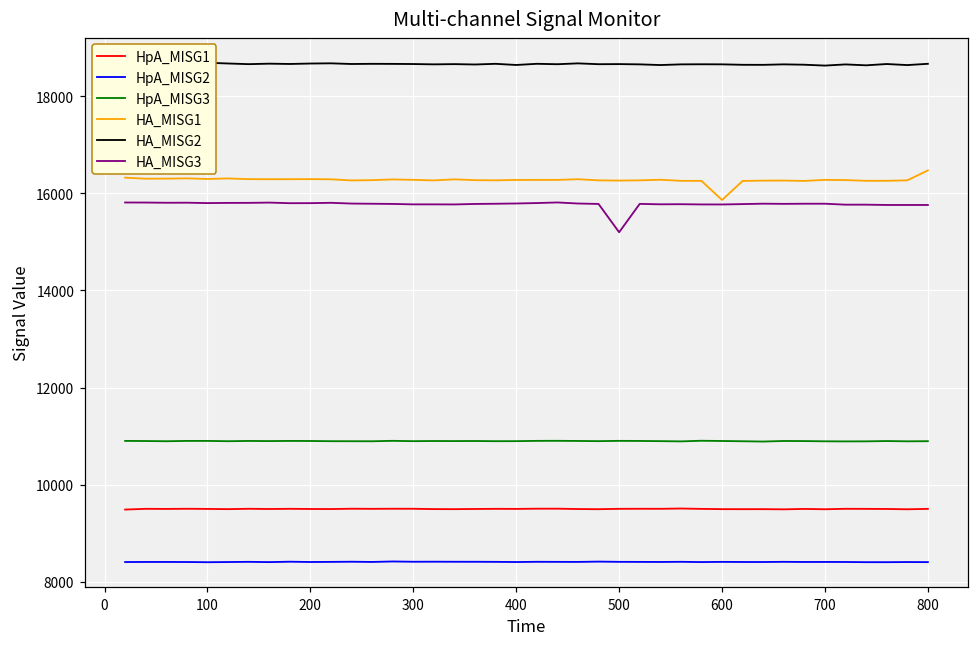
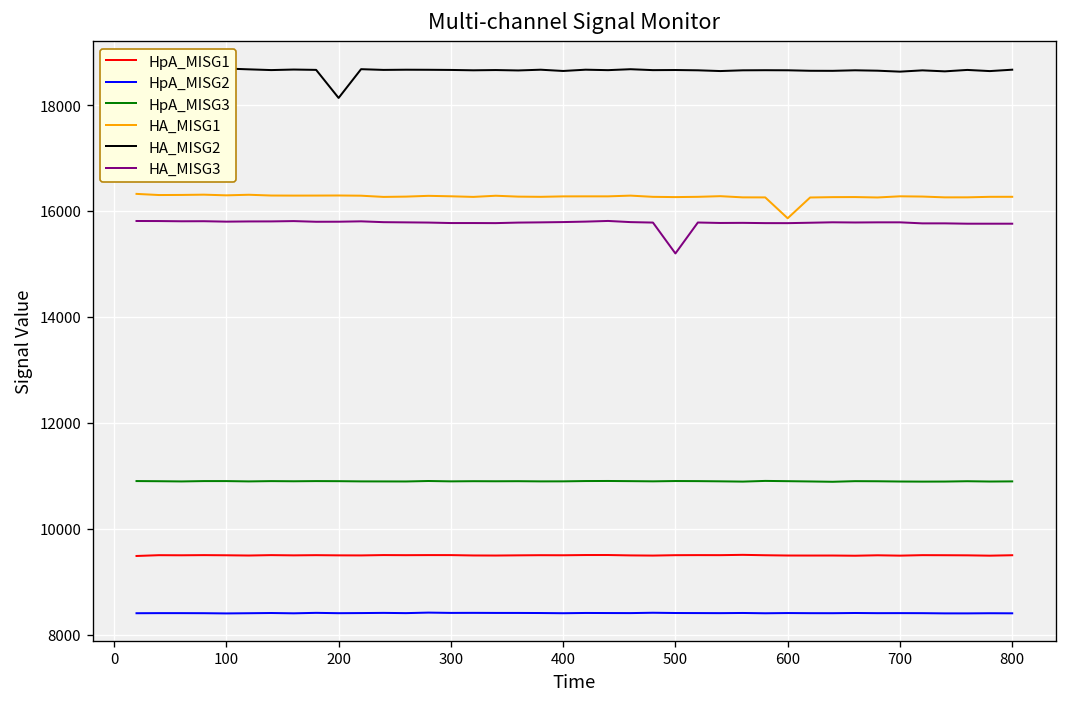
  {
    "HpA_MISG1": {
      "100": 9500,
      "200": 9500,
      "300": 9500,
      "400": 9500,
      "500": 9500,
      "600": 9500,
      "700": 9500,
      "800": 9500
    },
    "HpA_MISG2": {
      "100": 8400,
      "200": 8400,
      "300": 8400,
      "400": 8400,
      "500": 8400,
      "600": 8400,
      "700": 8400,
      "800": 8400
    },
    "HpA_MISG3": {
      "100": 10900,
      "200": 10900,
      "300": 10900,
      "400": 10900,
      "500": 10900,
      "600": 10900,
      "700": 10900,
      "800": 10900
    },
    "HA_MISG1": {
      "100": 16300,
      "200": 16300,
      "300": 16300,
      "400": 16300,
      "500": 16300,
      "600": 15900,
      "700": 16300,
-     "800": 16500
+     "800": 16300
    },
    "HA_MISG2": {
-     "200": 18700,
+     "200": 18100,
      "300": 18700,
      "400": 18600,
      "500": 18700,
      "600": 18700,
      "700": 18600,
      "800": 18700
    },
    "HA_MISG3": {
      "100": 15800,
      "200": 15800,
      "300": 15800,
      "400": 15800,
      "500": 15200,
      "600": 15800,
      "700": 15800,
      "800": 15800
    }
  }
